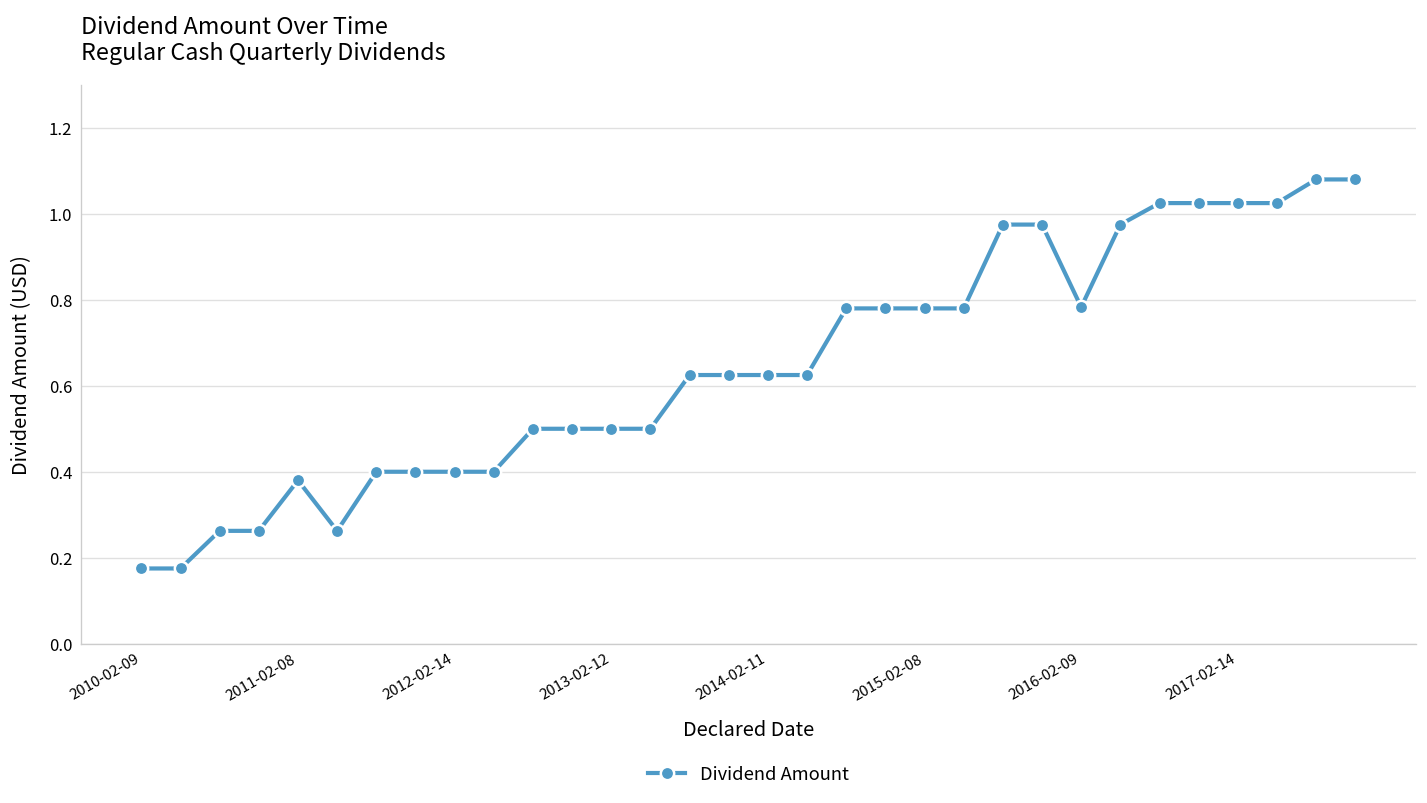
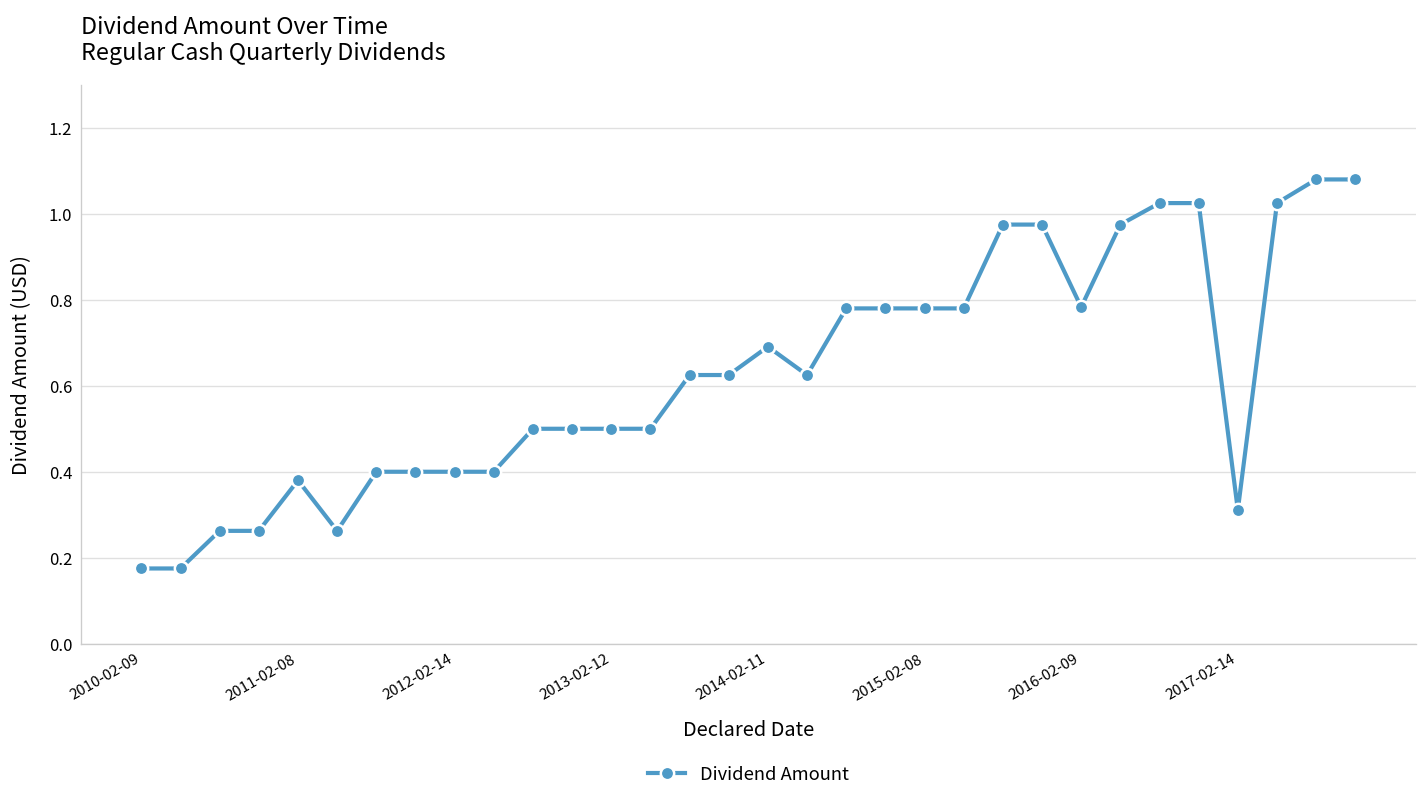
  {
    "2010-02-09": 0.18,
    "2011-02-08": 0.38,
    "2012-02-14": 0.40,
    "2013-02-12": 0.50,
-   "2014-02-11": 0.63,
+   "2014-02-11": 0.69,
    "2015-02-08": 0.78,
    "2016-02-09": 0.78,
-   "2017-02-14": 1.03
+   "2017-02-14": 0.31
  }
